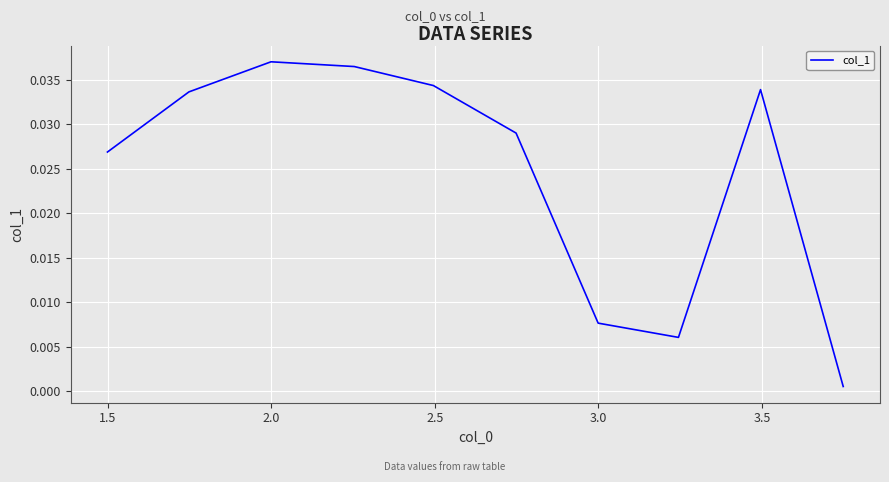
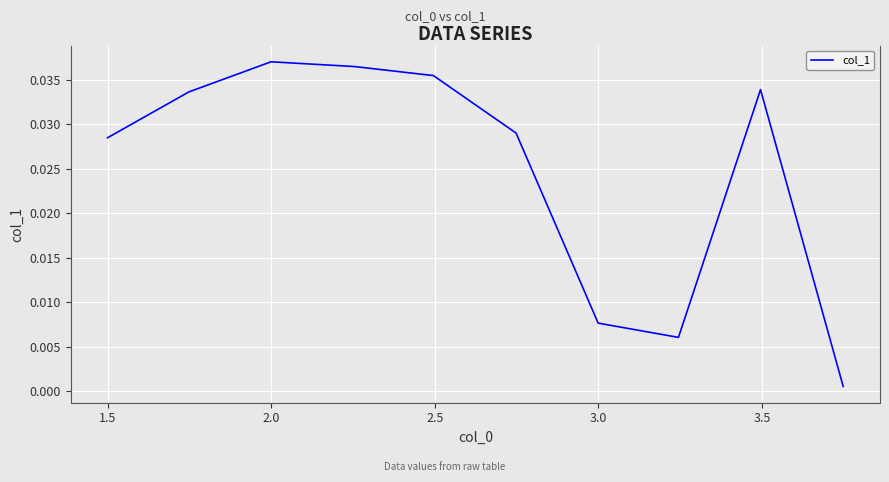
  {
-   "1.5": 0.027,
+   "1.5": 0.028,
    "2.0": 0.037,
-   "2.5": 0.034,
+   "2.5": 0.035,
    "3.0": 0.008,
    "3.5": 0.034
  }
